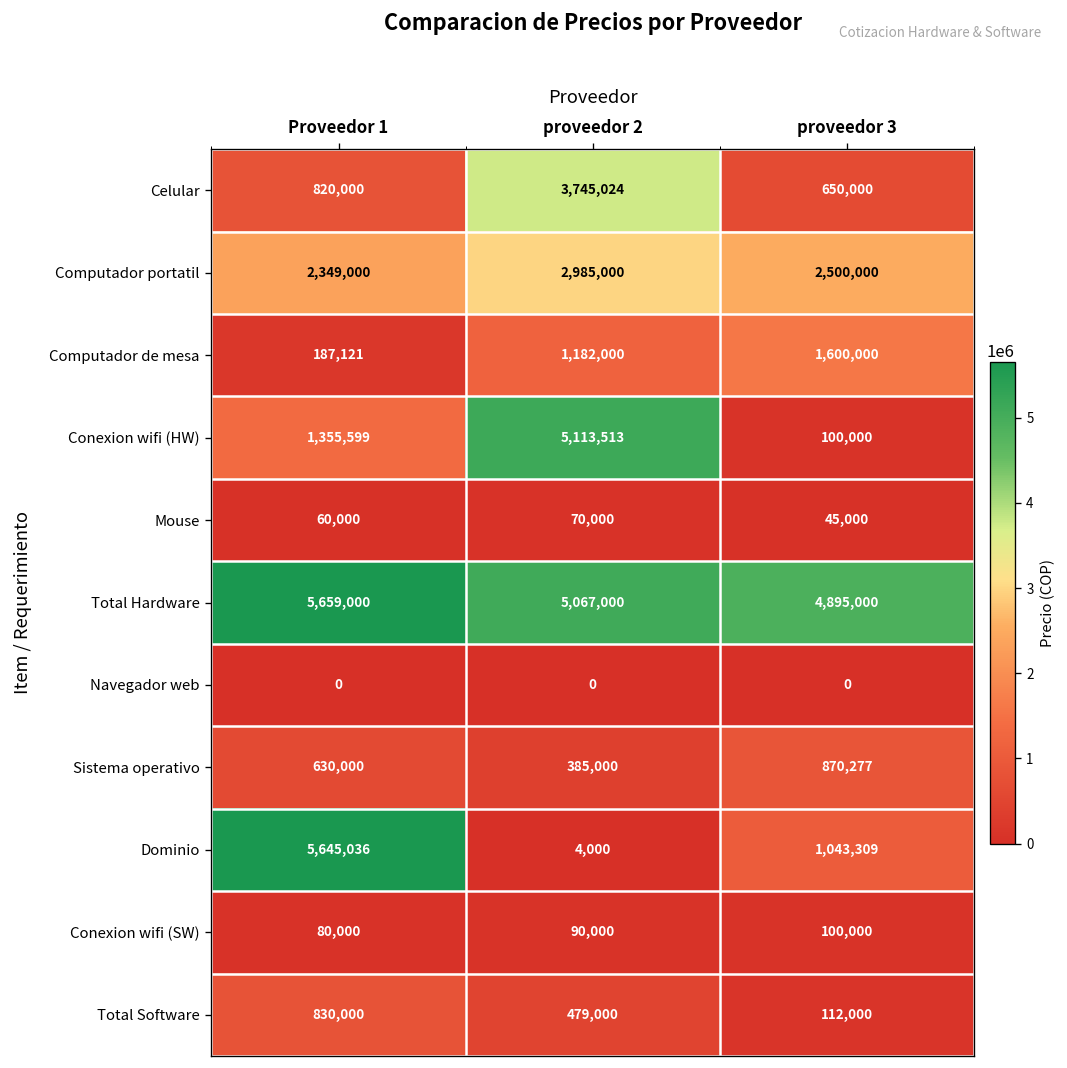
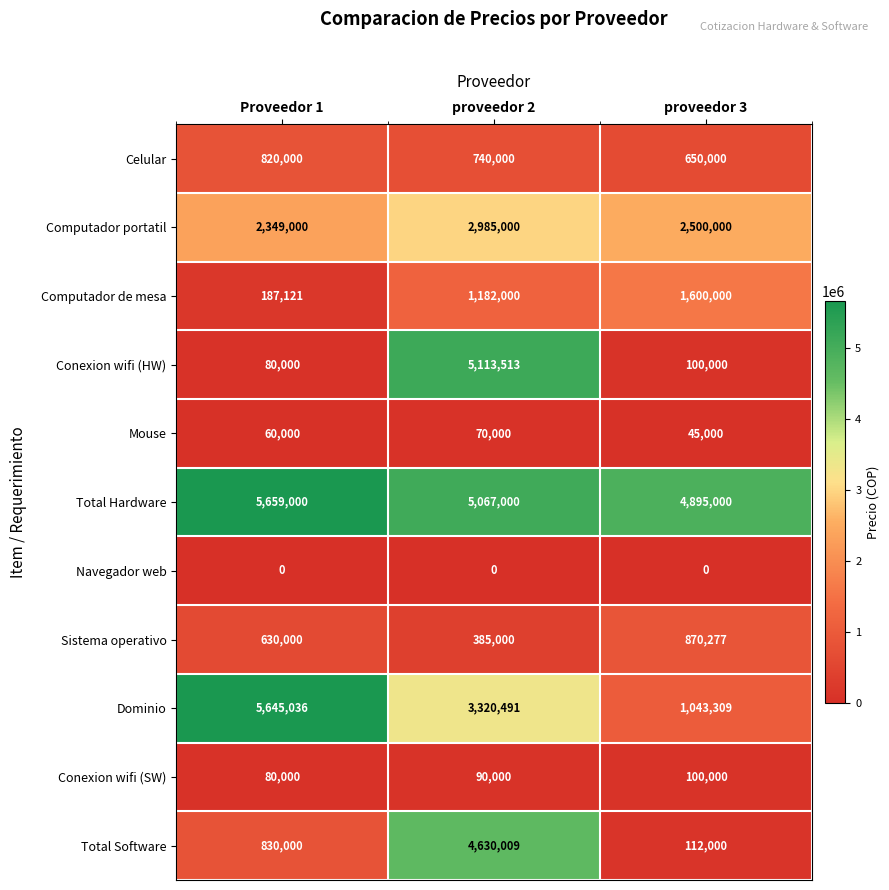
  {
    "Celular": {
      "Proveedor 1": "820,000",
-     "proveedor 2": "3,745,024",
+     "proveedor 2": "740,000",
      "proveedor 3": "650,000"
    },
    "Computador portatil": {
      "Proveedor 1": "2,349,000",
      "proveedor 2": "2,985,000",
      "proveedor 3": "2,500,000"
    },
    "Computador de mesa": {
      "Proveedor 1": "187,121",
      "proveedor 2": "1,182,000",
      "proveedor 3": "1,600,000"
    },
    "Conexion wifi (HW)": {
-     "Proveedor 1": "1,355,599",
+     "Proveedor 1": "80,000",
      "proveedor 2": "5,113,513",
      "proveedor 3": "100,000"
    },
    "Mouse": {
      "Proveedor 1": "60,000",
      "proveedor 2": "70,000",
      "proveedor 3": "45,000"
    },
    "Total Hardware": {
      "Proveedor 1": "5,659,000",
      "proveedor 2": "5,067,000",
      "proveedor 3": "4,895,000"
    },
    "Navegador web": {
      "Proveedor 1": "0",
      "proveedor 2": "0",
      "proveedor 3": "0"
    },
    "Sistema operativo": {
      "Proveedor 1": "630,000",
      "proveedor 2": "385,000",
      "proveedor 3": "870,277"
    },
    "Dominio": {
      "Proveedor 1": "5,645,036",
-     "proveedor 2": "4,000",
+     "proveedor 2": "3,320,491",
      "proveedor 3": "1,043,309"
    },
    "Conexion wifi (SW)": {
      "Proveedor 1": "80,000",
      "proveedor 2": "90,000",
      "proveedor 3": "100,000"
    },
    "Total Software": {
      "Proveedor 1": "830,000",
-     "proveedor 2": "479,000",
+     "proveedor 2": "4,630,009",
      "proveedor 3": "112,000"
    }
  }
